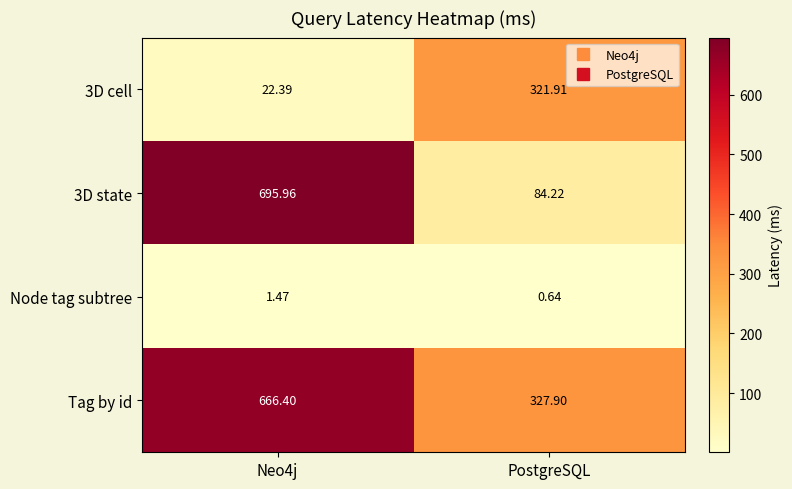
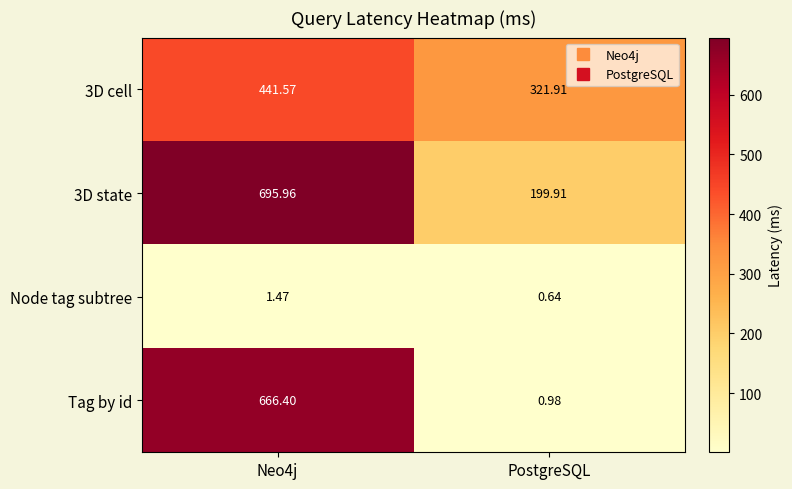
  {
    "3D cell": {
-     "Neo4j": 22.39
+     "Neo4j": 441.57
    },
    "3D state": {
      "Neo4j": 695.96,
-     "PostgreSQL": 84.22
+     "PostgreSQL": 199.91
    },
    "Node tag subtree": {
      "Neo4j": 1.47,
      "PostgreSQL": 0.64
    },
    "Tag by id": {
      "Neo4j": 666.40,
-     "PostgreSQL": 327.90
+     "PostgreSQL": 0.98
    }
  }
